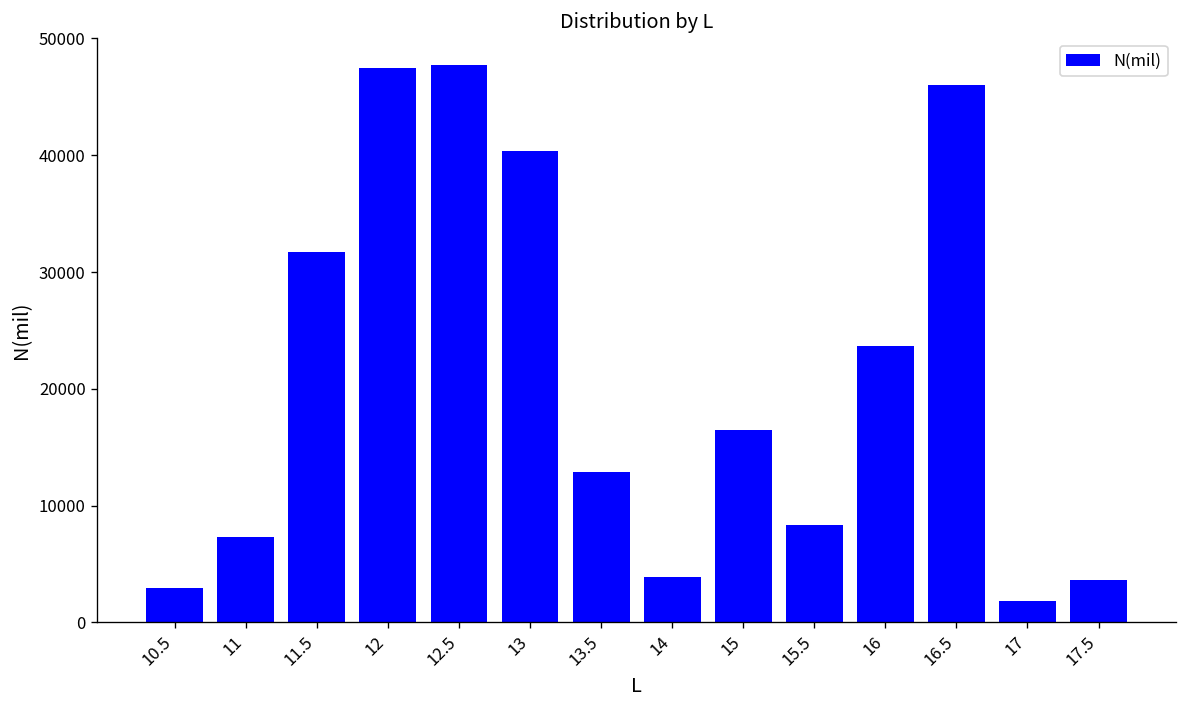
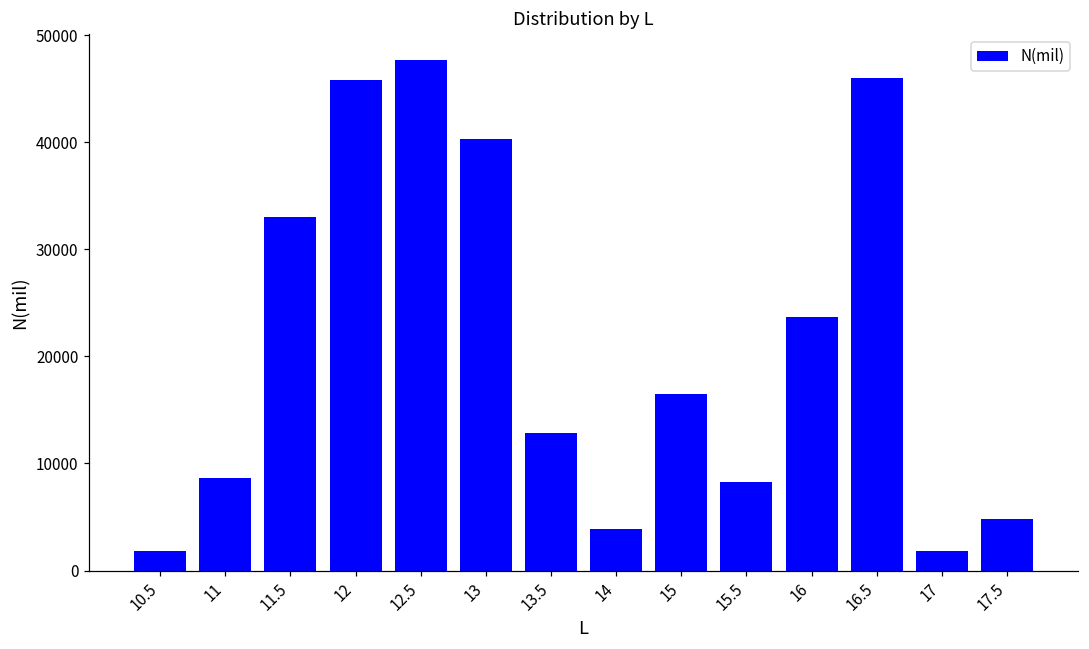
  {
-   "10.5": 3000,
-   "11": 7000,
-   "11.5": 32000,
-   "12": 47000,
+   "10.5": 2000,
+   "11": 9000,
+   "11.5": 33000,
+   "12": 46000,
    "12.5": 48000,
    "13": 40000,
    "13.5": 13000,
    "14": 4000,
    "15": 17000,
    "15.5": 8000,
    "16": 24000,
    "16.5": 46000,
    "17": 2000,
-   "17.5": 4000
+   "17.5": 5000
  }
